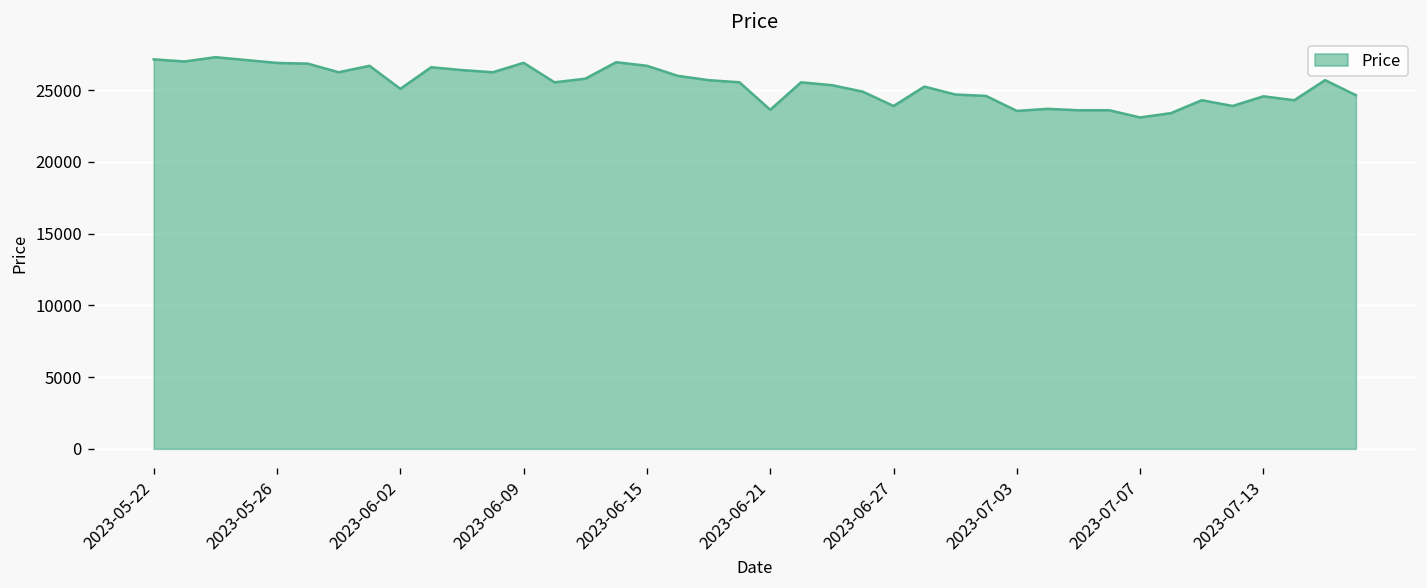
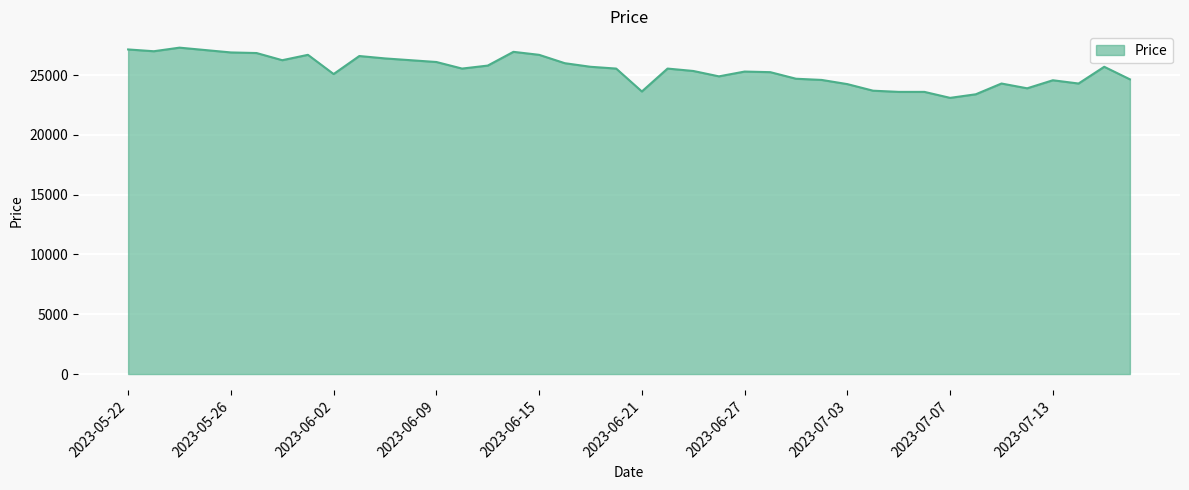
  {
    "2023-05-22": 27200,
    "2023-05-26": 26900,
    "2023-06-02": 25100,
-   "2023-06-09": 26900,
+   "2023-06-09": 26100,
    "2023-06-15": 26700,
    "2023-06-21": 23600,
-   "2023-06-27": 23900,
-   "2023-07-03": 23600,
+   "2023-06-27": 25300,
+   "2023-07-03": 24300,
    "2023-07-07": 23100,
    "2023-07-13": 24600
  }
